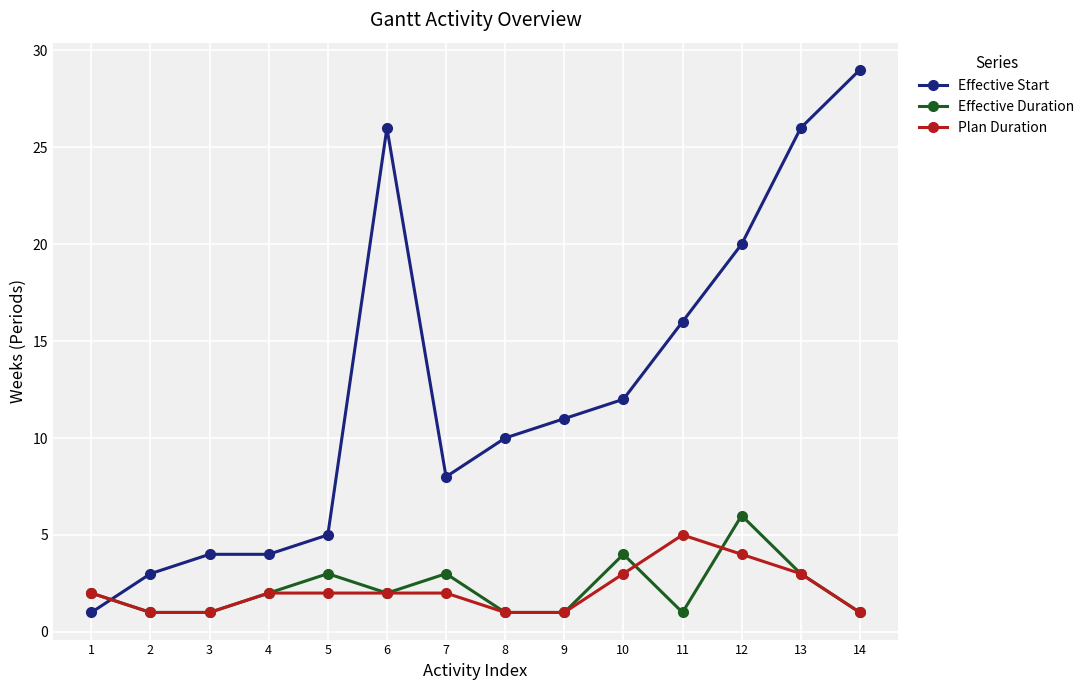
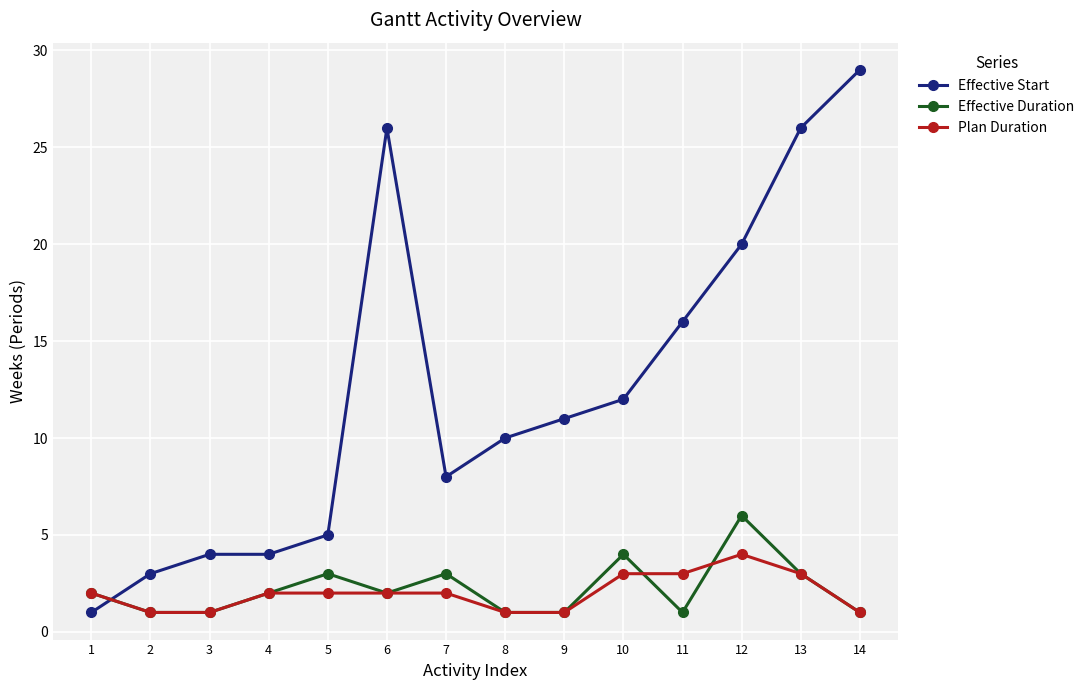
  {
    "Effective Start": {
      "1": 1,
      "2": 3,
      "3": 4,
      "4": 4,
      "5": 5,
      "6": 26,
      "7": 8,
      "8": 10,
      "9": 11,
      "10": 12,
      "11": 16,
      "12": 20,
      "13": 26,
      "14": 29
    },
    "Effective Duration": {
      "5": 3,
      "7": 3,
      "10": 4,
      "11": 1,
      "12": 6
    },
    "Plan Duration": {
      "5": 2,
      "7": 2,
      "10": 3,
-     "11": 5,
+     "11": 3,
      "12": 4
    }
  }
